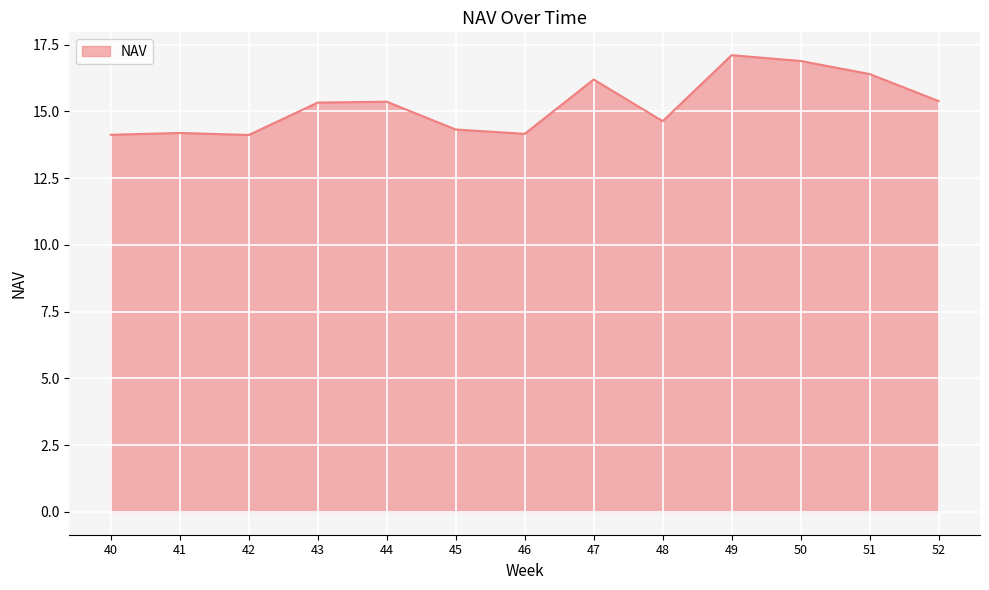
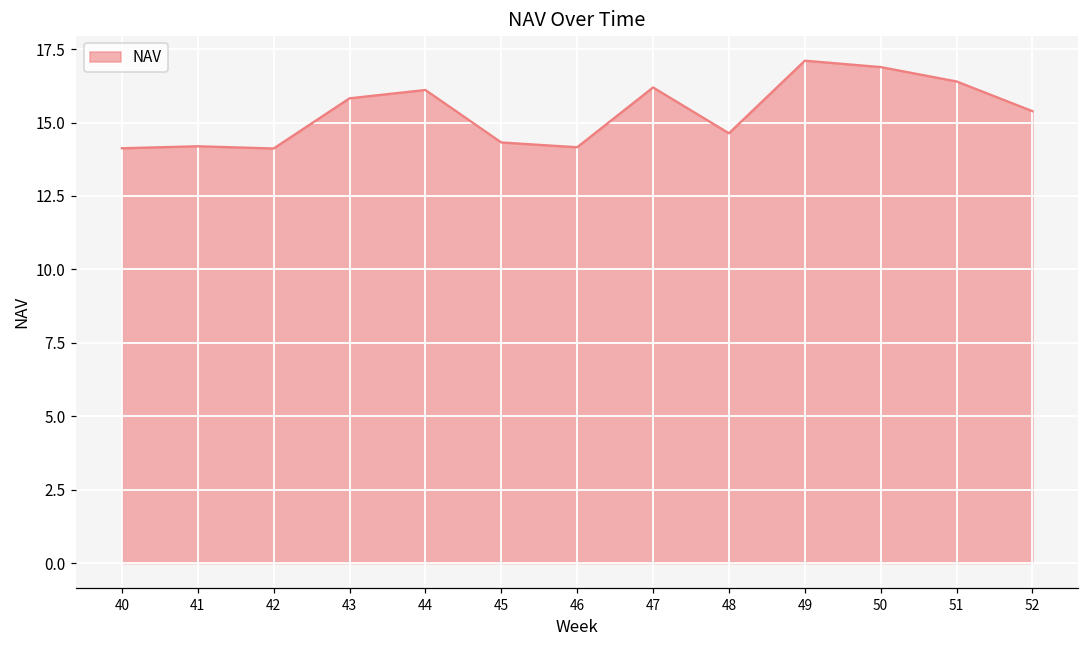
  {
    "40": 14.1,
    "41": 14.2,
    "42": 14.1,
-   "43": 15.3,
-   "44": 15.4,
+   "43": 15.8,
+   "44": 16.1,
    "45": 14.3,
    "46": 14.2,
    "47": 16.2,
    "48": 14.6,
    "49": 17.1,
    "50": 16.9,
    "51": 16.4,
    "52": 15.4
  }
